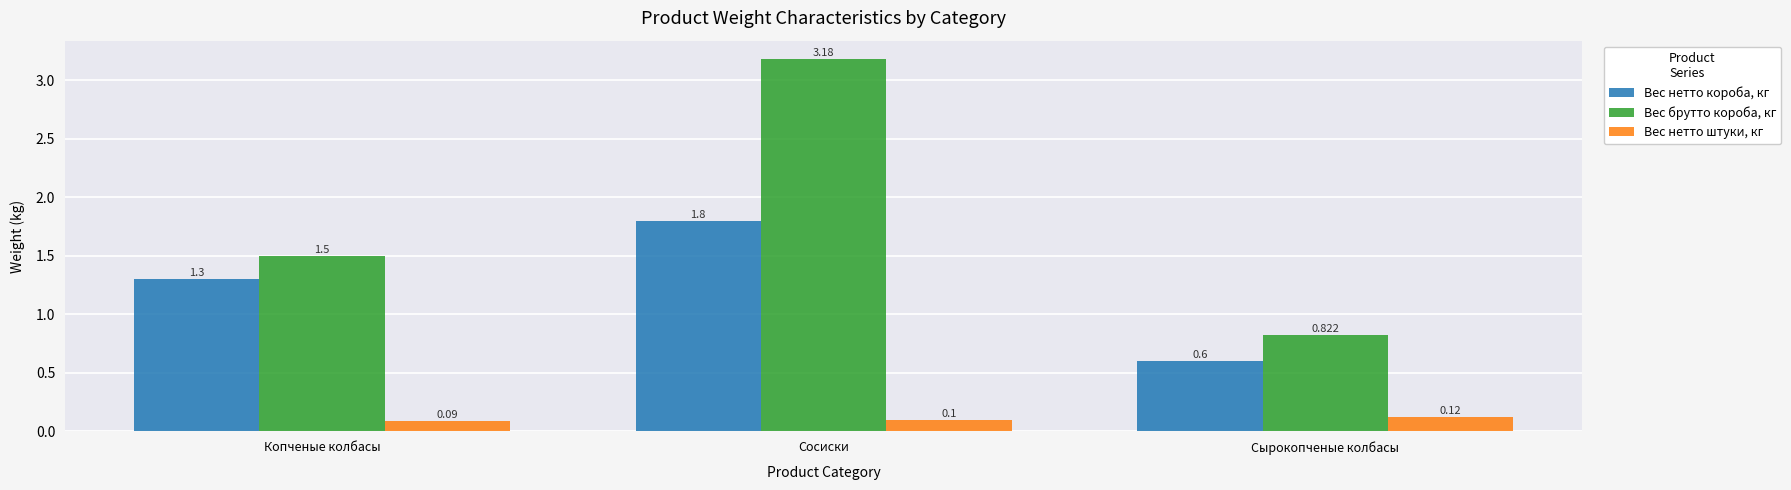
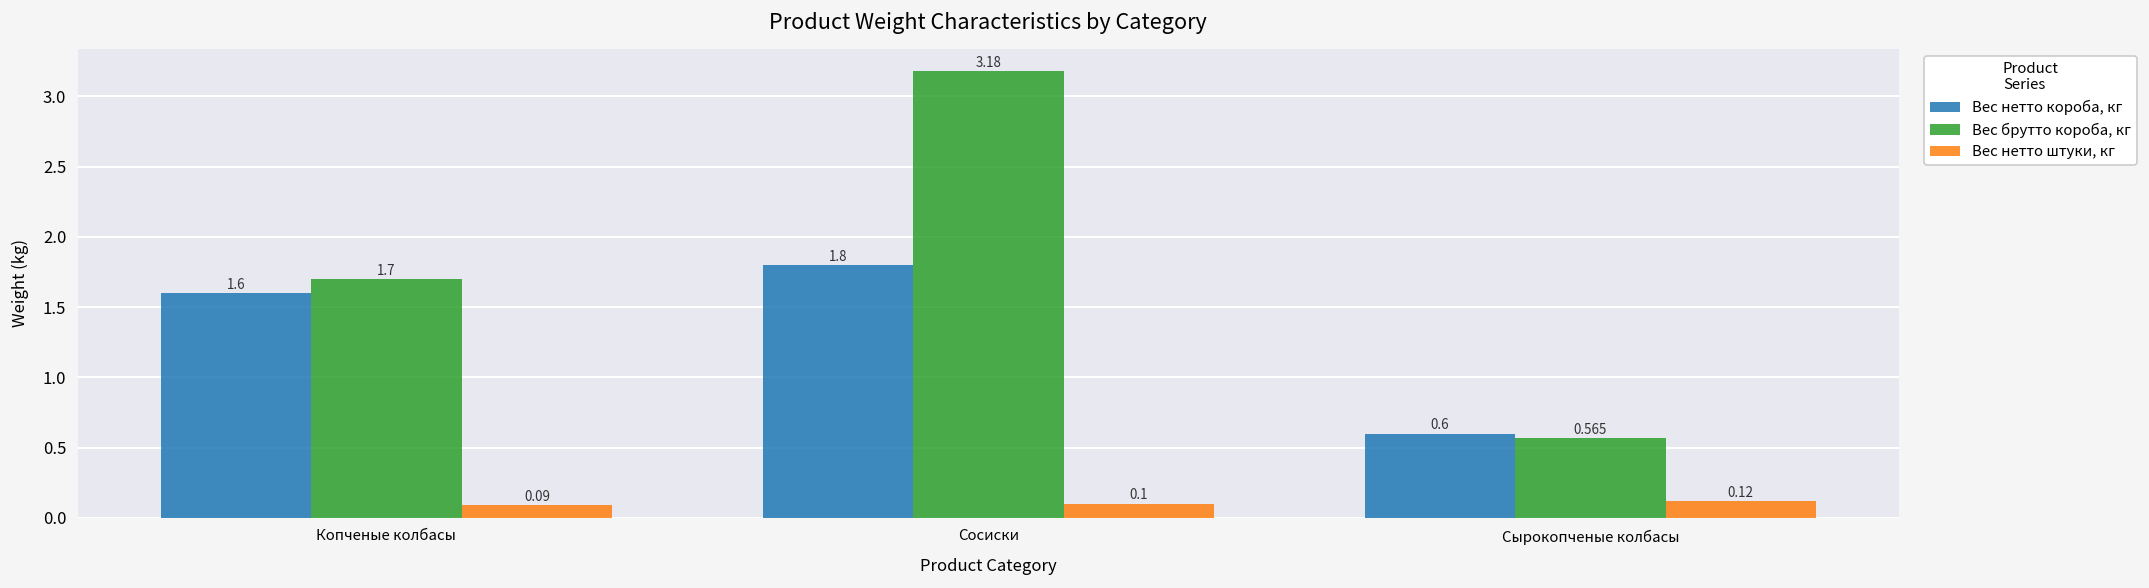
  {
    "Вес нетто короба, кг": {
-     "Копченые колбасы": 1.3,
+     "Копченые колбасы": 1.6,
      "Сосиски": 1.8,
      "Сырокопченые колбасы": 0.6
    },
    "Вес брутто короба, кг": {
-     "Копченые колбасы": 1.5,
+     "Копченые колбасы": 1.7,
      "Сосиски": 3.18,
-     "Сырокопченые колбасы": 0.822
+     "Сырокопченые колбасы": 0.565
    },
    "Вес нетто штуки, кг": {
      "Копченые колбасы": 0.09,
      "Сосиски": 0.1,
      "Сырокопченые колбасы": 0.12
    }
  }
